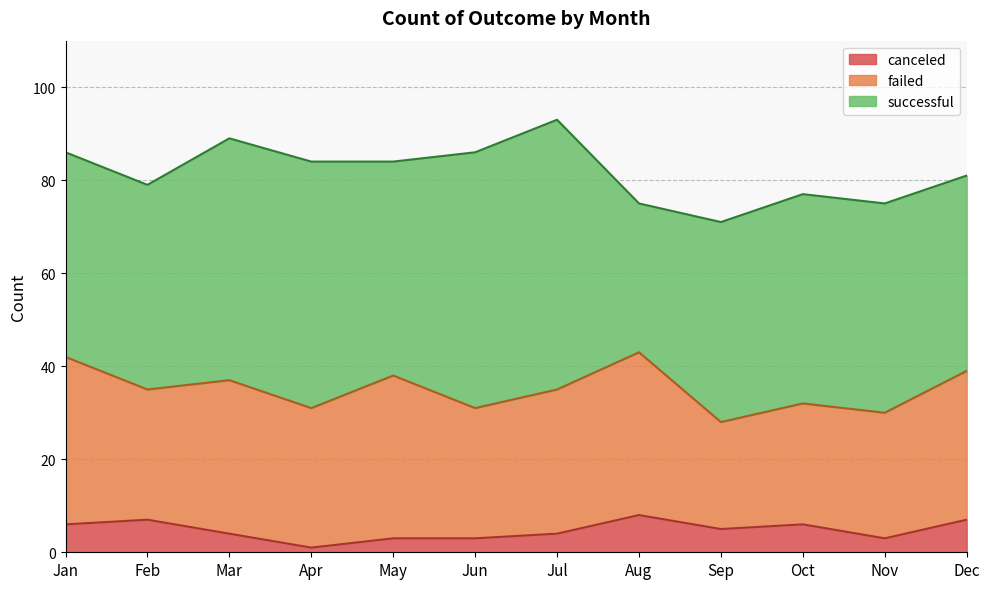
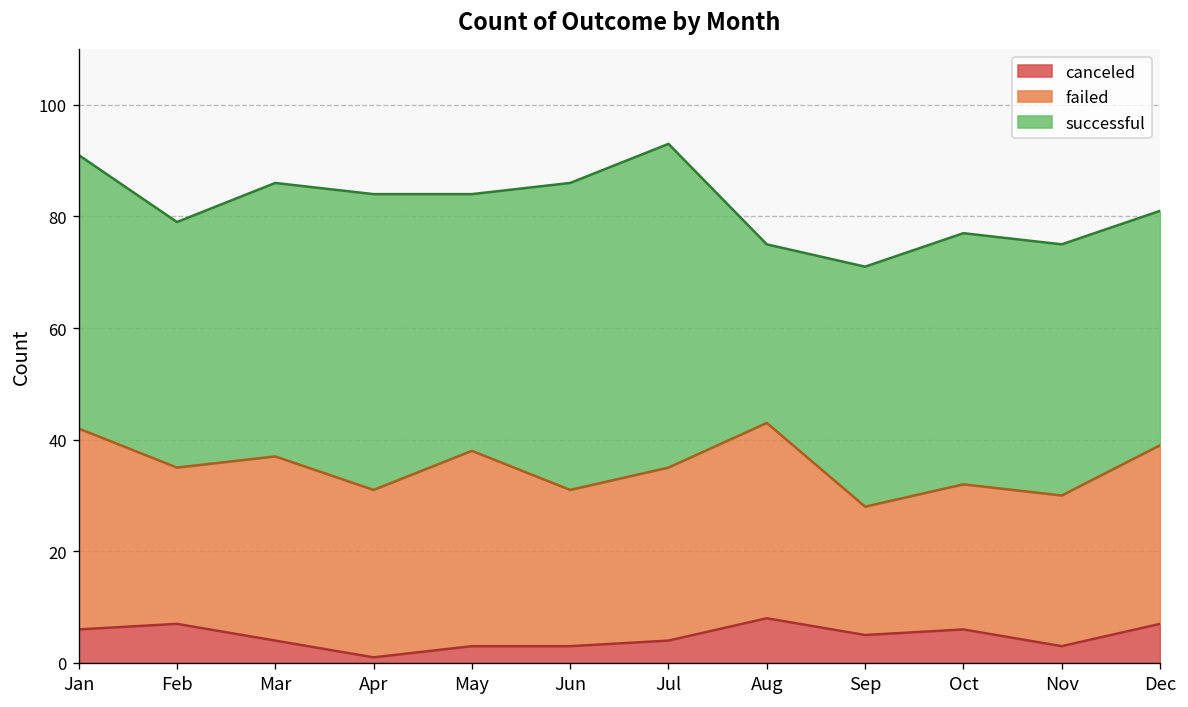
  {
    "successful": {
-     "Jan": 44,
+     "Jan": 49,
      "Feb": 44,
-     "Mar": 52,
+     "Mar": 49,
      "Apr": 53,
      "May": 46,
      "Jun": 55,
      "Jul": 58,
      "Aug": 32,
      "Sep": 43,
      "Oct": 45,
      "Nov": 45,
      "Dec": 42
    }
  }
